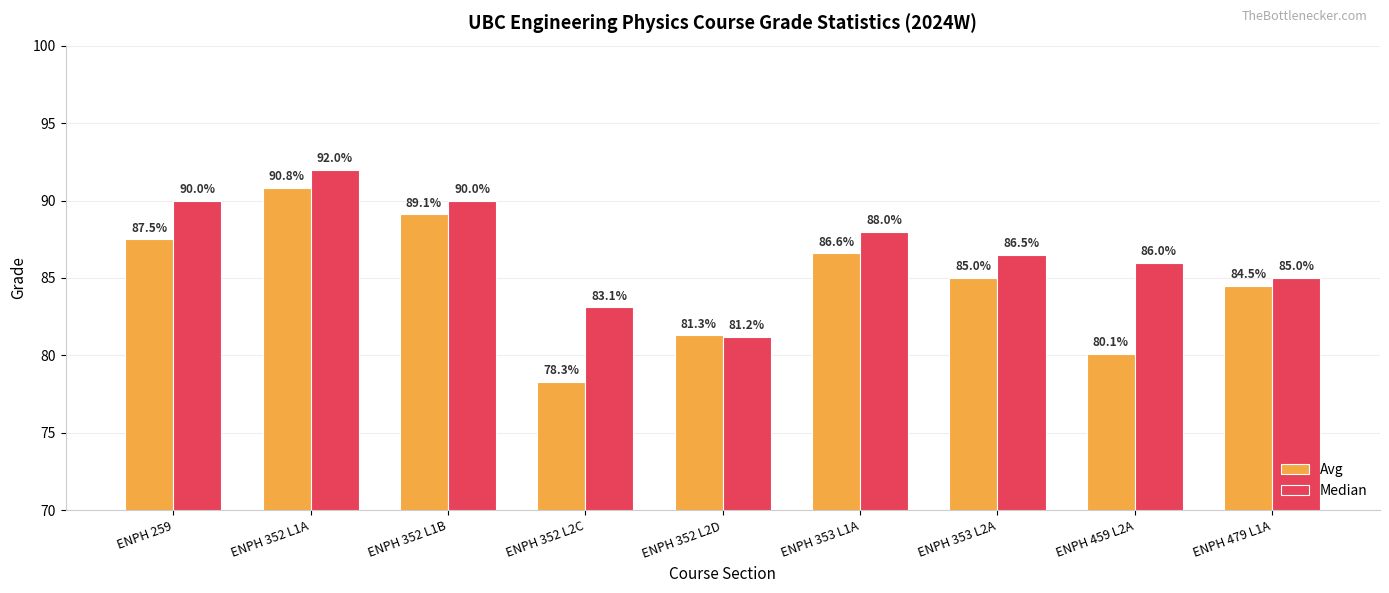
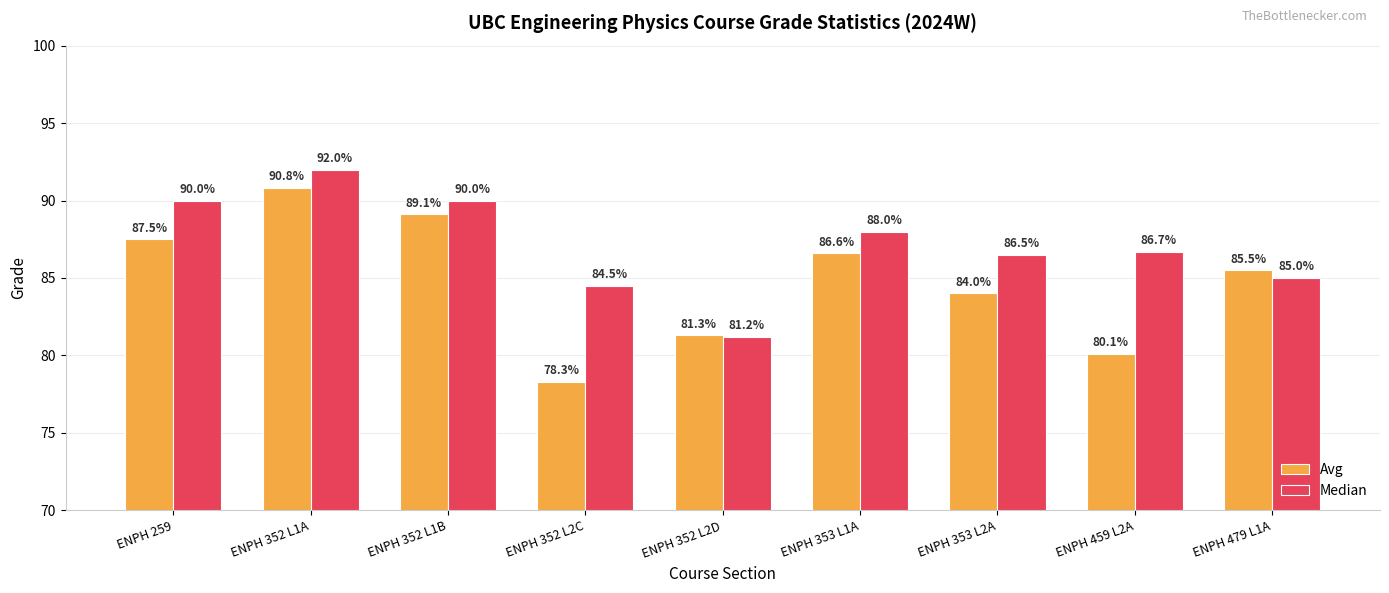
  {
    "Avg": {
      "ENPH 259": "87.5%",
      "ENPH 352 L1A": "90.8%",
      "ENPH 352 L1B": "89.1%",
      "ENPH 352 L2C": "78.3%",
      "ENPH 352 L2D": "81.3%",
      "ENPH 353 L1A": "86.6%",
-     "ENPH 353 L2A": "85.0%",
+     "ENPH 353 L2A": "84.0%",
      "ENPH 459 L2A": "80.1%",
-     "ENPH 479 L1A": "84.5%"
+     "ENPH 479 L1A": "85.5%"
    },
    "Median": {
      "ENPH 259": "90.0%",
      "ENPH 352 L1A": "92.0%",
      "ENPH 352 L1B": "90.0%",
-     "ENPH 352 L2C": "83.1%",
+     "ENPH 352 L2C": "84.5%",
      "ENPH 352 L2D": "81.2%",
      "ENPH 353 L1A": "88.0%",
      "ENPH 353 L2A": "86.5%",
-     "ENPH 459 L2A": "86.0%",
+     "ENPH 459 L2A": "86.7%",
      "ENPH 479 L1A": "85.0%"
    }
  }
